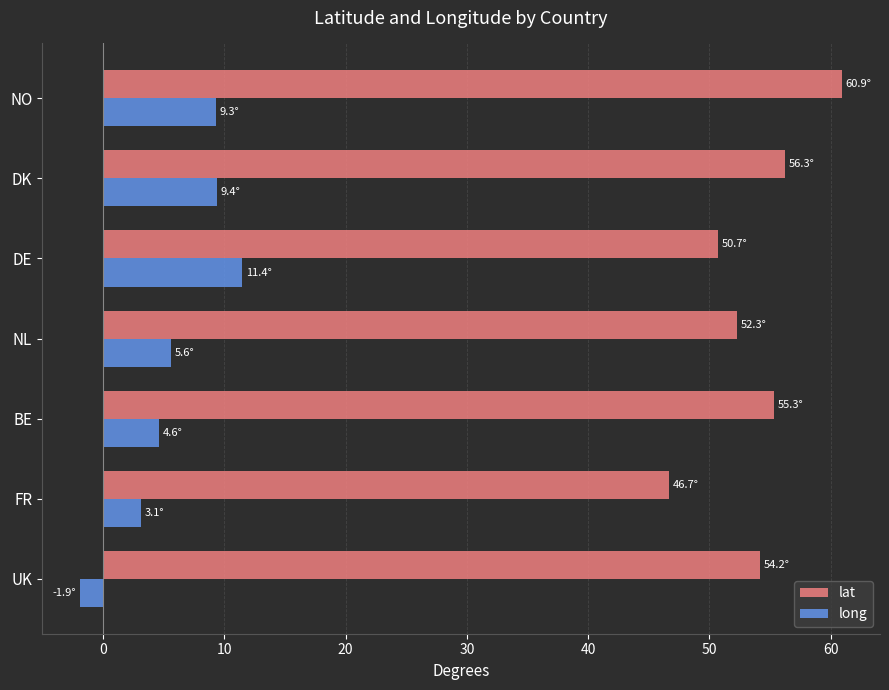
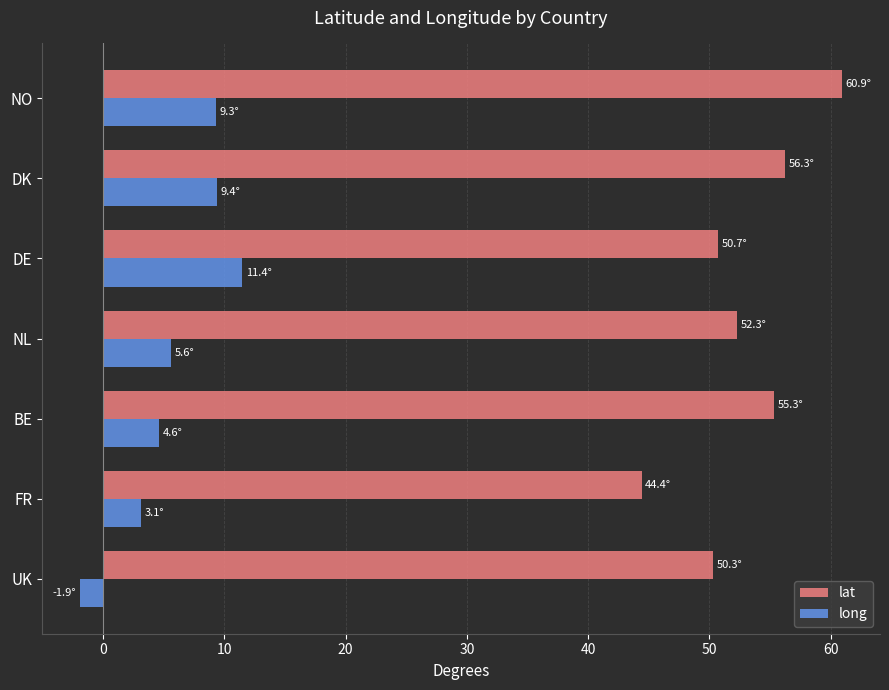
  {
    "lat": {
      "NO": "60.9°",
      "DK": "56.3°",
      "DE": "50.7°",
      "NL": "52.3°",
      "BE": "55.3°",
-     "FR": "46.7°",
-     "UK": "54.2°"
+     "FR": "44.4°",
+     "UK": "50.3°"
    },
    "long": {
      "NO": "9.3°",
      "DK": "9.4°",
      "DE": "11.4°",
      "NL": "5.6°",
      "BE": "4.6°",
      "FR": "3.1°",
      "UK": "-1.9°"
    }
  }
